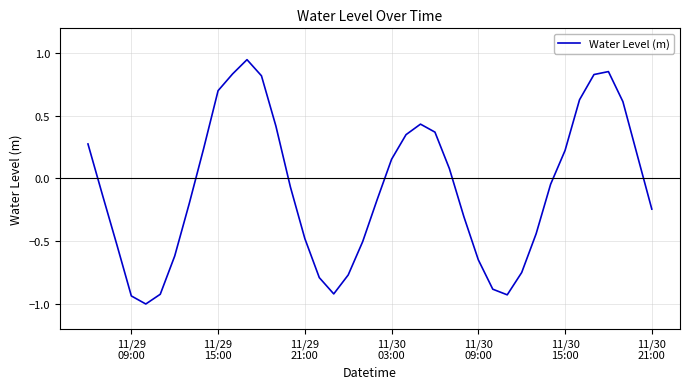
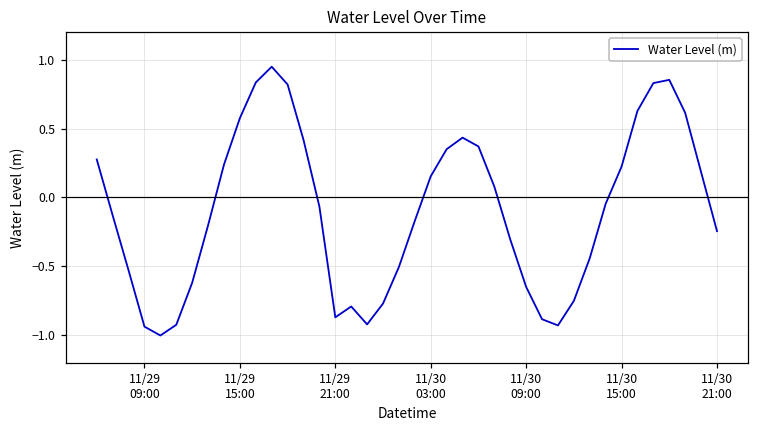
  {
    "11/29 09:00": -0.94,
-   "11/29 15:00": 0.70,
-   "11/29 21:00": -0.48,
+   "11/29 15:00": 0.58,
+   "11/29 21:00": -0.87,
    "11/30 03:00": 0.15,
    "11/30 09:00": -0.65,
    "11/30 15:00": 0.22,
    "11/30 21:00": -0.24
  }
